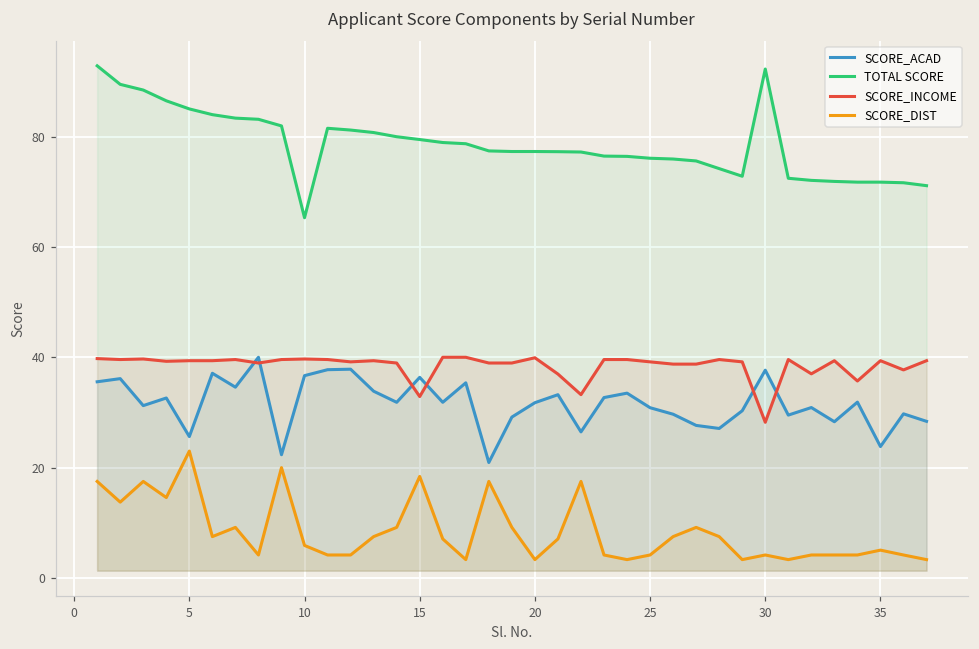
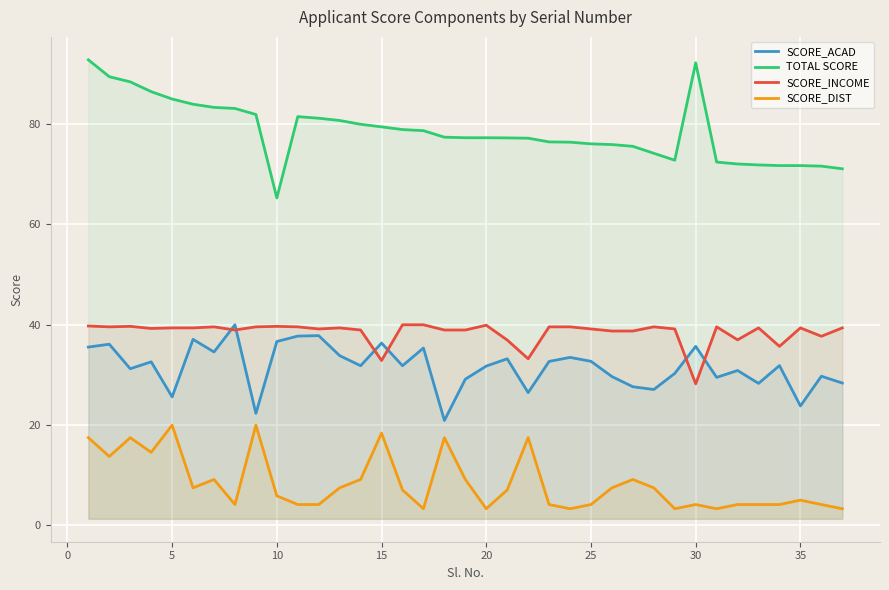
  {
    "SCORE_ACAD": {
      "5": 26,
      "10": 37,
      "15": 36,
      "20": 32,
-     "25": 31,
-     "30": 38,
+     "25": 33,
+     "30": 36,
      "35": 24
    },
    "TOTAL SCORE": {
      "5": 85,
      "10": 65,
      "15": 79,
      "20": 77,
      "25": 76,
      "30": 92,
      "35": 72
    },
    "SCORE_INCOME": {
      "5": 39,
      "10": 40,
      "15": 33,
      "20": 40,
      "25": 39,
      "30": 28,
      "35": 39
    },
    "SCORE_DIST": {
-     "5": 23,
+     "5": 20,
      "10": 6,
      "15": 18,
      "20": 3,
      "25": 4,
      "30": 4,
      "35": 5
    }
  }
